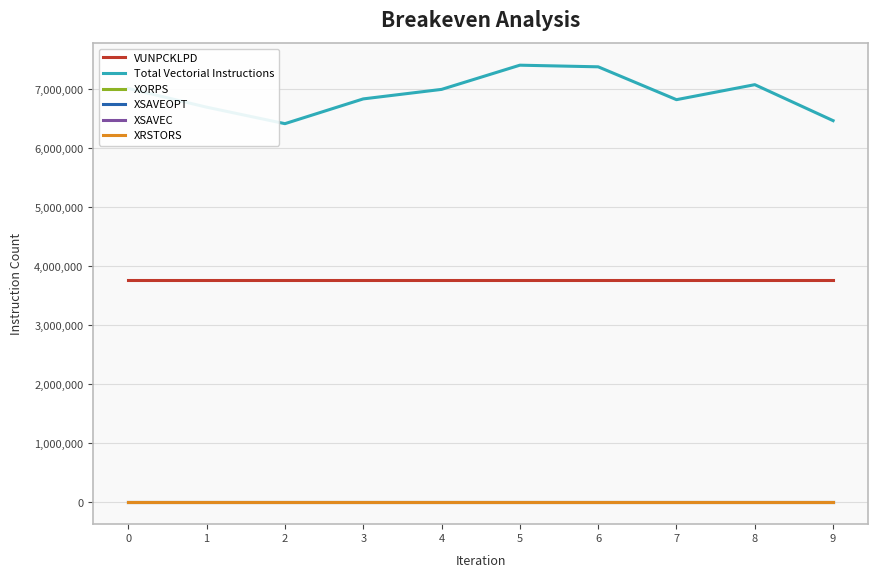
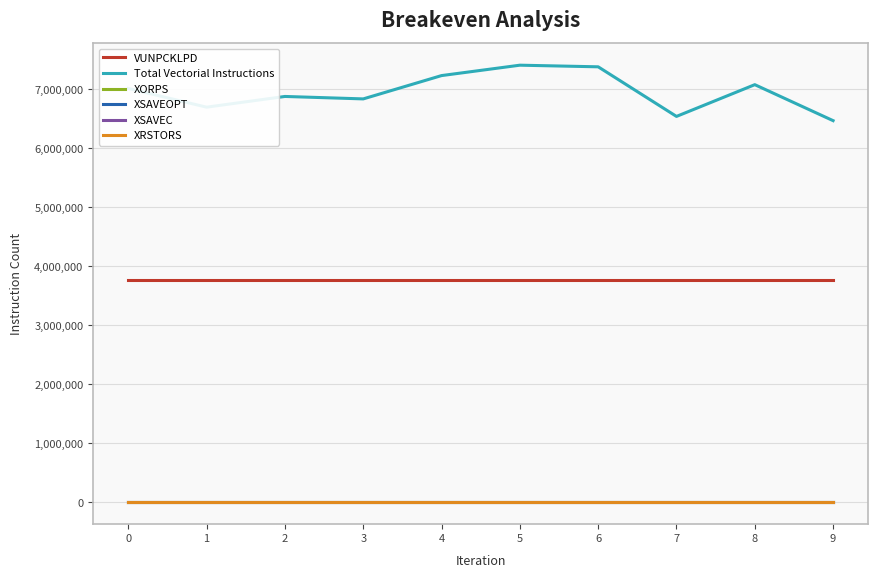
  {
    "VUNPCKLPD": {
      "0": "3,800,000",
      "1": "3,800,000",
      "2": "3,800,000",
      "3": "3,800,000",
      "4": "3,800,000",
      "5": "3,800,000",
      "6": "3,800,000",
      "7": "3,800,000",
      "8": "3,800,000",
      "9": "3,800,000"
    },
    "Total Vectorial Instructions": {
-     "2": "6,400,000",
+     "2": "6,900,000",
      "3": "6,800,000",
-     "4": "7,000,000",
+     "4": "7,200,000",
      "5": "7,400,000",
      "6": "7,400,000",
-     "7": "6,800,000",
+     "7": "6,500,000",
      "8": "7,100,000",
      "9": "6,500,000"
    },
    "XRSTORS": {
      "0": "0",
      "1": "0",
      "2": "0",
      "3": "0",
      "4": "0",
      "5": "0",
      "6": "0",
      "7": "0",
      "8": "0",
      "9": "0"
    }
  }
